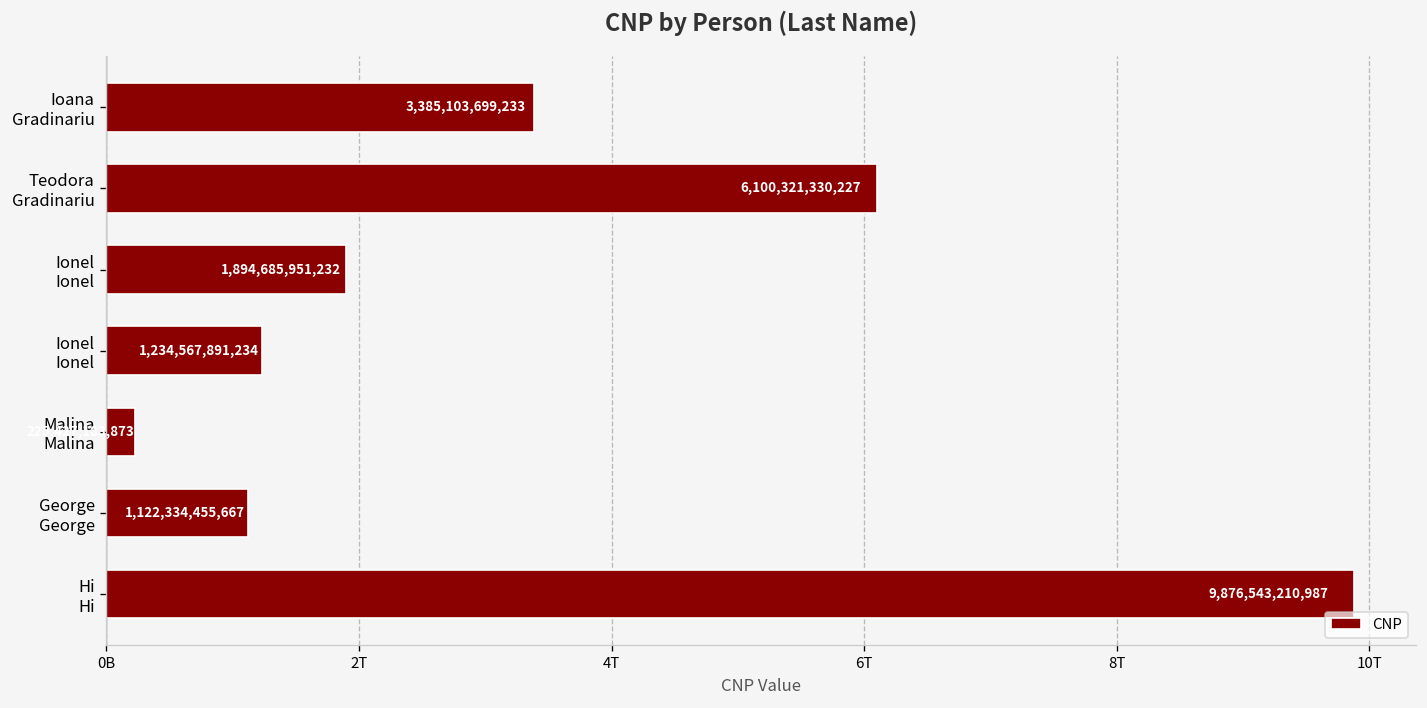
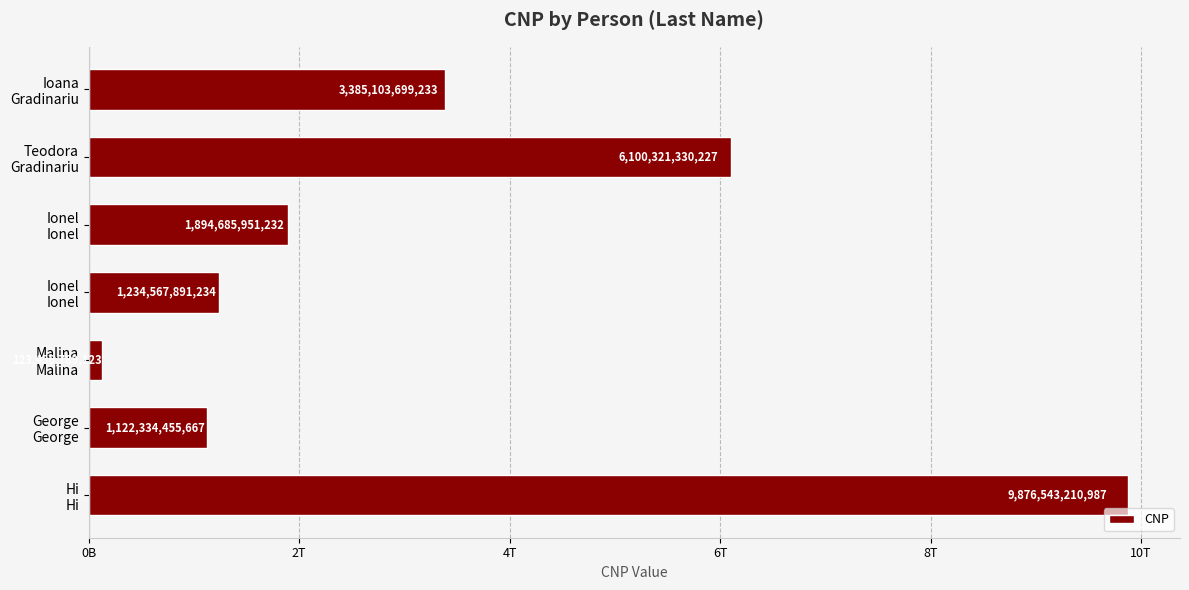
  {
-   "Malina Malina": "0.23T"
+   "Malina Malina": "0.12T"
  }
